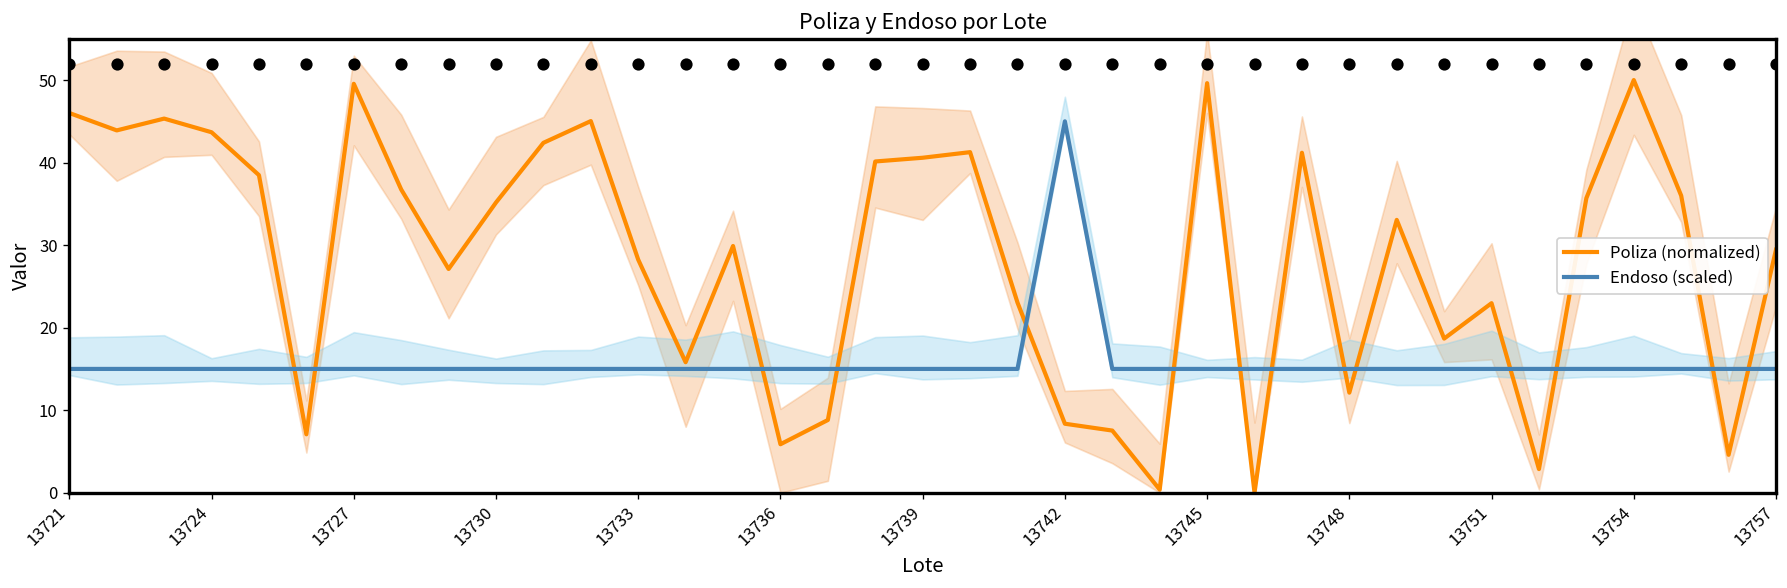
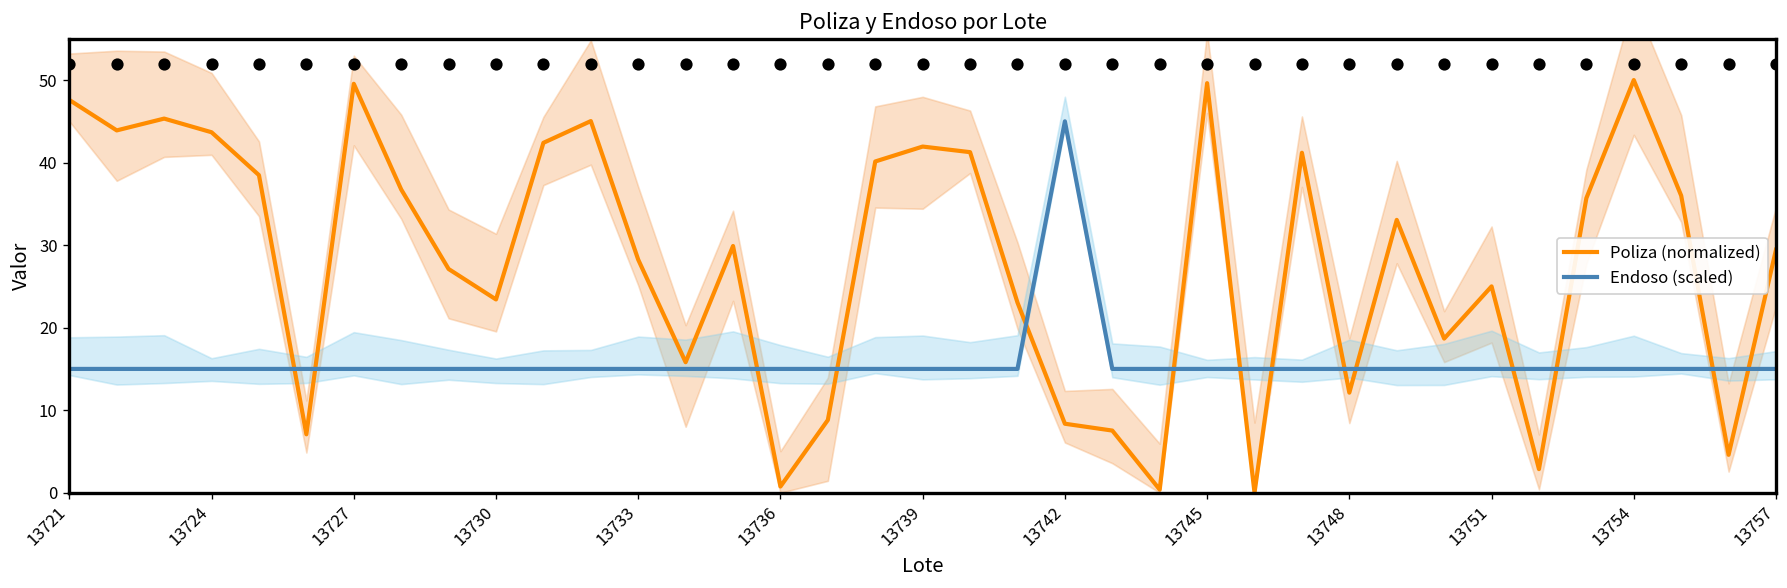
  {
    "Poliza (normalized)": {
-     "13721": 46,
+     "13721": 48,
      "13724": 44,
      "13727": 50,
-     "13730": 35,
+     "13730": 23,
      "13733": 28,
-     "13736": 6,
-     "13739": 41,
+     "13736": 1,
+     "13739": 42,
      "13742": 8,
      "13745": 50,
      "13748": 12,
-     "13751": 23,
+     "13751": 25,
      "13754": 50,
      "13757": 29
    },
    "Endoso (scaled)": {
      "13721": 15,
      "13724": 15,
      "13727": 15,
      "13730": 15,
      "13733": 15,
      "13736": 15,
      "13739": 15,
      "13742": 45,
      "13745": 15,
      "13748": 15,
      "13751": 15,
      "13754": 15,
      "13757": 15
    }
  }
